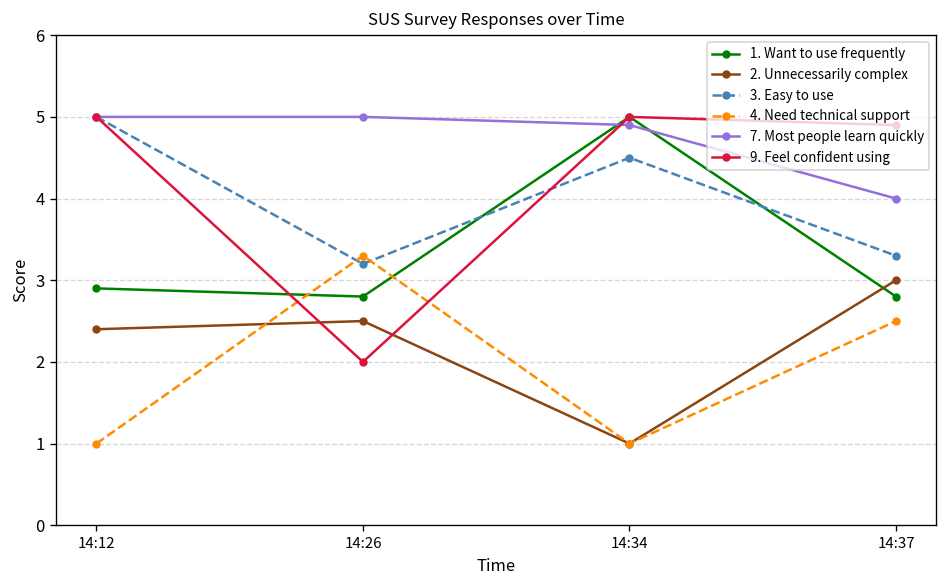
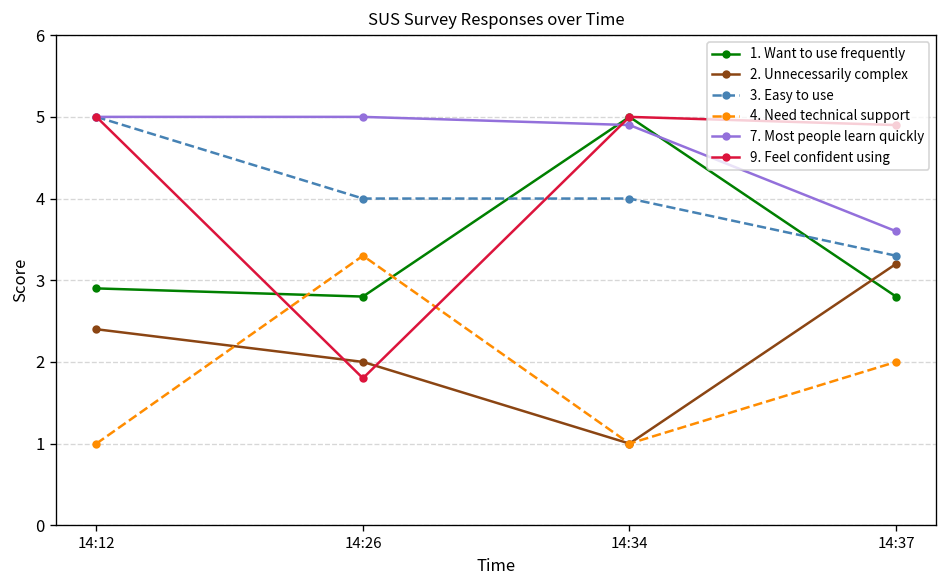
  {
    "1. Want to use frequently": {
      "14:12": 2.9,
      "14:26": 2.8,
      "14:37": 2.8
    },
    "2. Unnecessarily complex": {
      "14:12": 2.4,
-     "14:26": 2.5,
-     "14:37": 3.0
+     "14:26": 2.0,
+     "14:37": 3.2
    },
    "3. Easy to use": {
-     "14:26": 3.2,
-     "14:34": 4.5,
+     "14:26": 4.0,
+     "14:34": 4.0,
      "14:37": 3.3
    },
    "4. Need technical support": {
      "14:12": 1.0,
      "14:26": 3.3,
-     "14:37": 2.5
+     "14:37": 2.0
    },
    "7. Most people learn quickly": {
      "14:26": 5.0,
      "14:34": 4.9,
-     "14:37": 4.0
+     "14:37": 3.6
    },
    "9. Feel confident using": {
-     "14:26": 2.0
+     "14:26": 1.8
    }
  }
